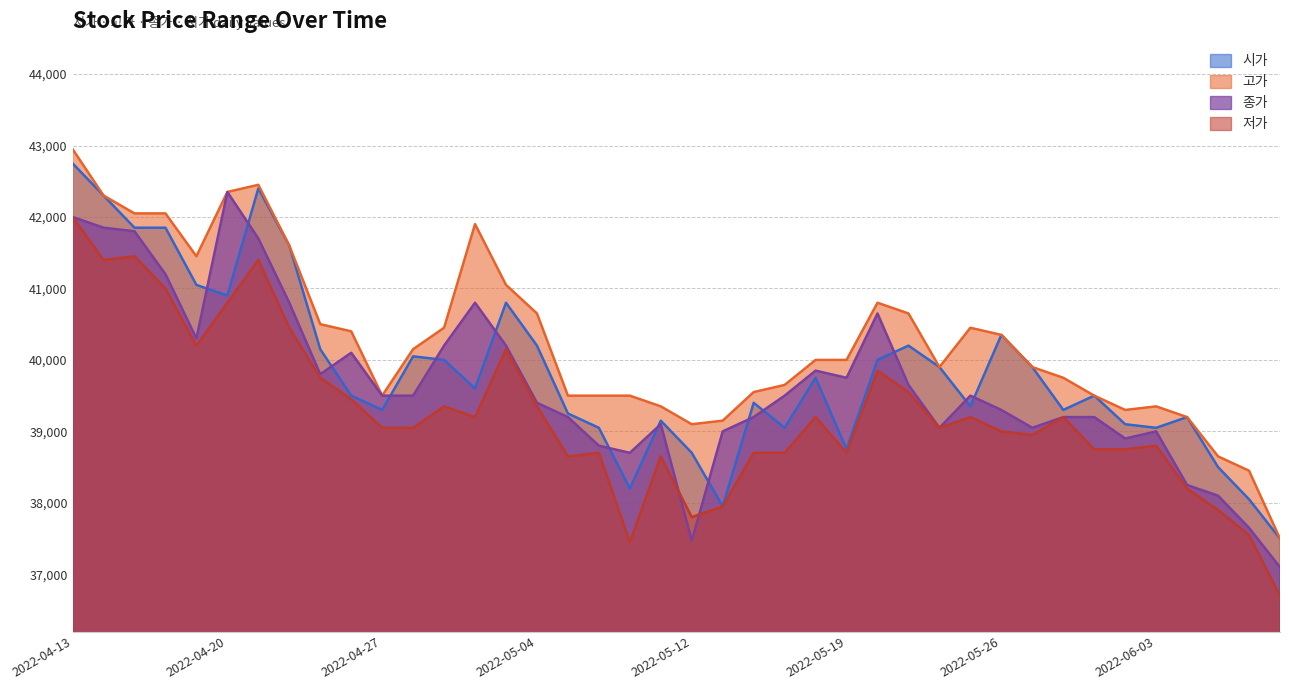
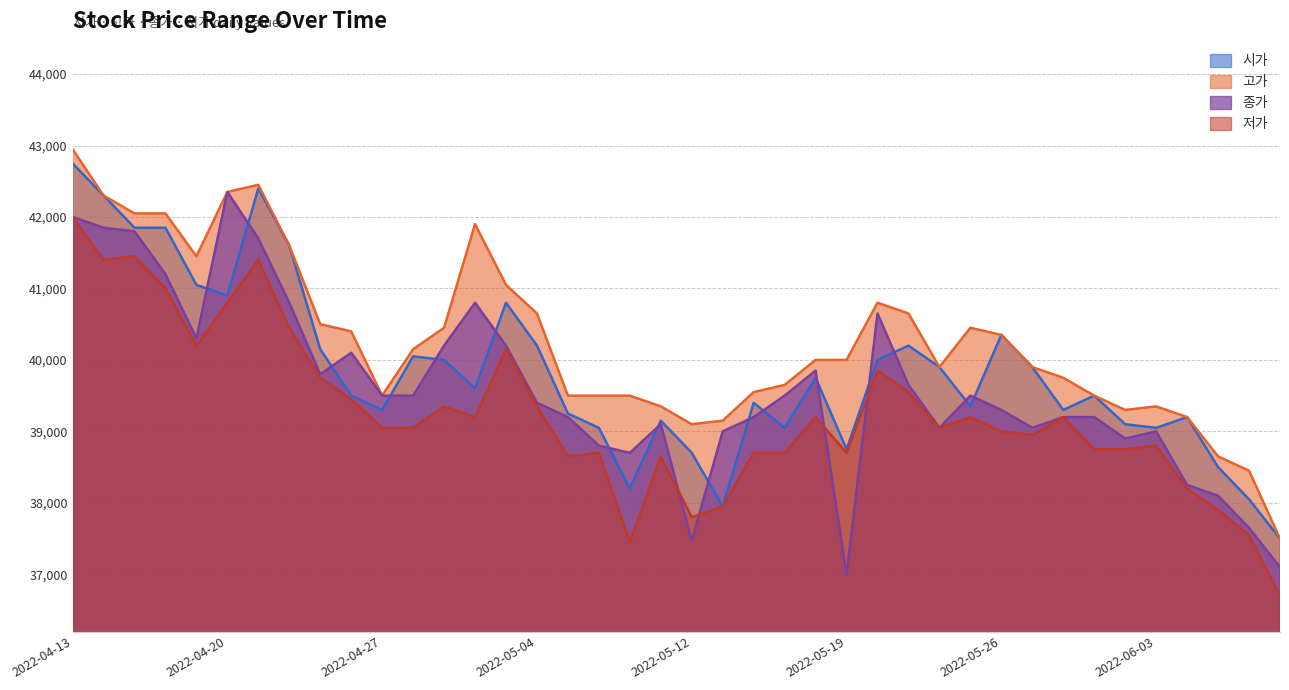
  {
    "시가": {
      "2022-04-13": "42,800",
      "2022-04-20": "40,900",
      "2022-04-27": "39,300",
      "2022-05-04": "40,200",
      "2022-05-12": "38,700",
      "2022-05-19": "38,800",
      "2022-06-03": "39,100"
    },
    "종가": {
      "2022-05-04": "39,400",
      "2022-05-12": "37,500",
-     "2022-05-19": "39,800",
+     "2022-05-19": "37,000",
      "2022-05-26": "39,300",
      "2022-06-03": "39,000"
    }
  }
